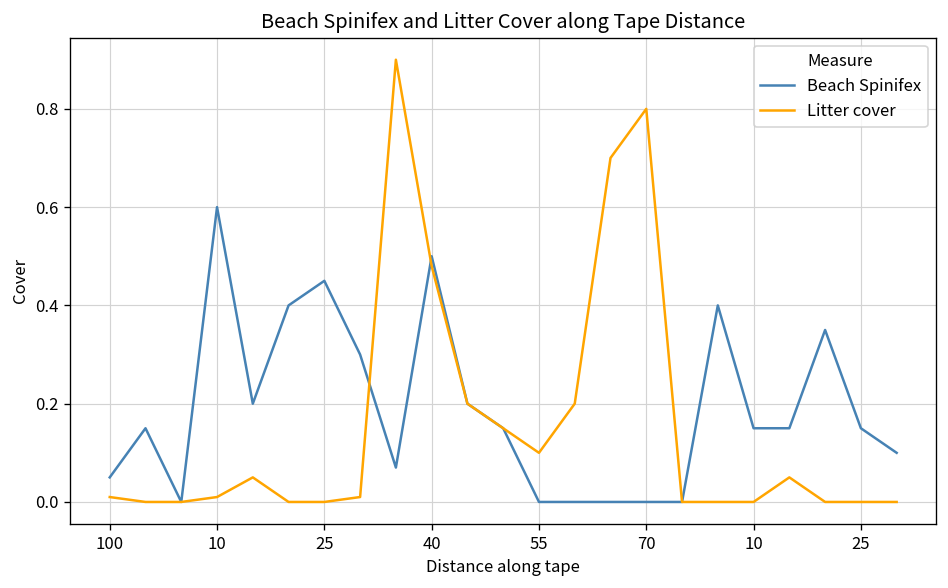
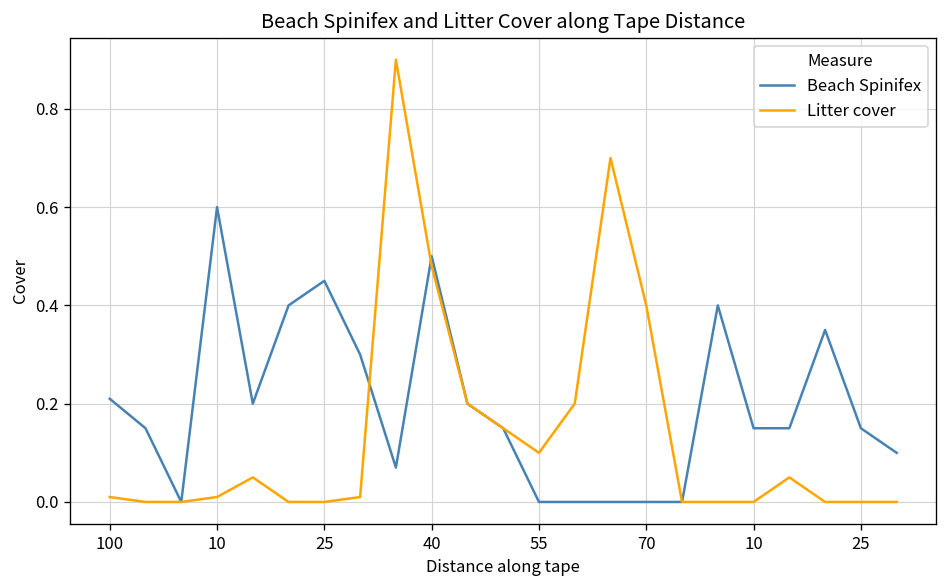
  {
    "Beach Spinifex": {
-     "100": 0.05,
+     "100": 0.21,
      "40": 0.50,
      "55": 0.00,
      "70": 0.00
    },
    "Litter cover": {
      "100": 0.01,
      "40": 0.48,
      "55": 0.1,
-     "70": 0.8
+     "70": 0.4
    }
  }
